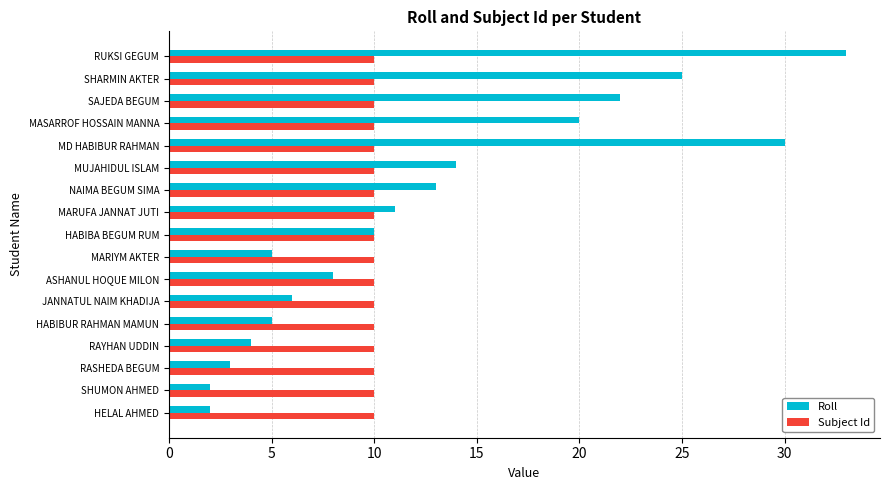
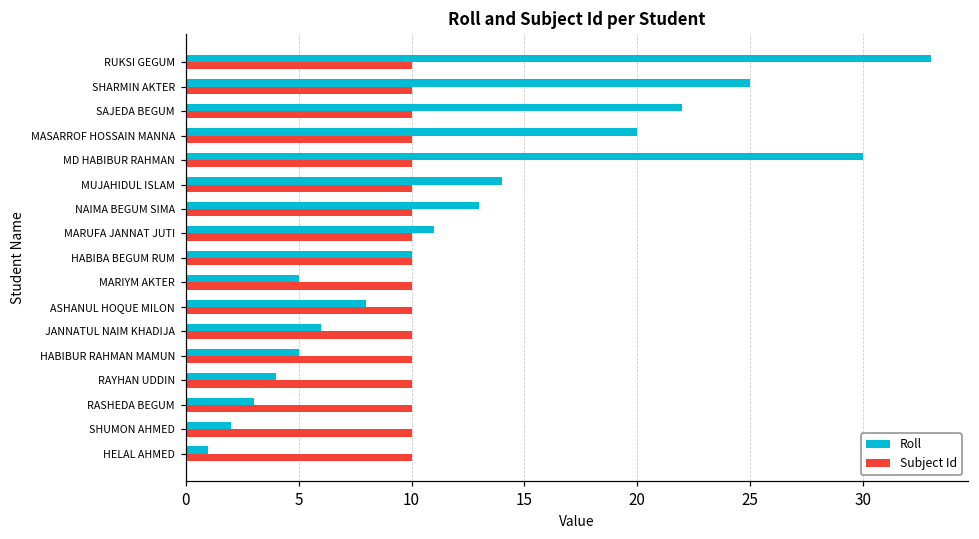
  {
    "Roll": {
      "RUKSI GEGUM": 33,
      "SHARMIN AKTER": 25,
      "SAJEDA BEGUM": 22,
      "MASARROF HOSSAIN MANNA": 20,
      "MD HABIBUR RAHMAN": 30,
      "MUJAHIDUL ISLAM": 14,
      "NAIMA BEGUM SIMA": 13,
      "MARUFA JANNAT JUTI": 11,
      "HABIBA BEGUM RUM": 10,
      "MARIYM AKTER": 5,
      "ASHANUL HOQUE MILON": 8,
      "JANNATUL NAIM KHADIJA": 6,
      "HABIBUR RAHMAN MAMUN": 5,
      "RAYHAN UDDIN": 4,
      "RASHEDA BEGUM": 3,
      "SHUMON AHMED": 2,
-     "HELAL AHMED": 2
+     "HELAL AHMED": 1
    },
    "Subject Id": {
      "RUKSI GEGUM": 10,
      "SHARMIN AKTER": 10,
      "SAJEDA BEGUM": 10,
      "MASARROF HOSSAIN MANNA": 10,
      "MD HABIBUR RAHMAN": 10,
      "MUJAHIDUL ISLAM": 10,
      "NAIMA BEGUM SIMA": 10,
      "MARUFA JANNAT JUTI": 10,
      "HABIBA BEGUM RUM": 10,
      "MARIYM AKTER": 10,
      "ASHANUL HOQUE MILON": 10,
      "JANNATUL NAIM KHADIJA": 10,
      "HABIBUR RAHMAN MAMUN": 10,
      "RAYHAN UDDIN": 10,
      "RASHEDA BEGUM": 10,
      "SHUMON AHMED": 10,
      "HELAL AHMED": 10
    }
  }
